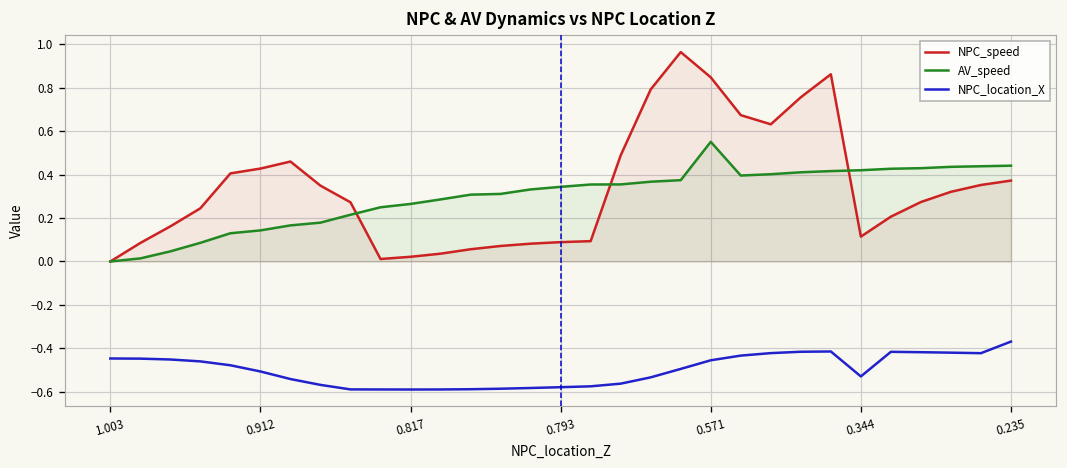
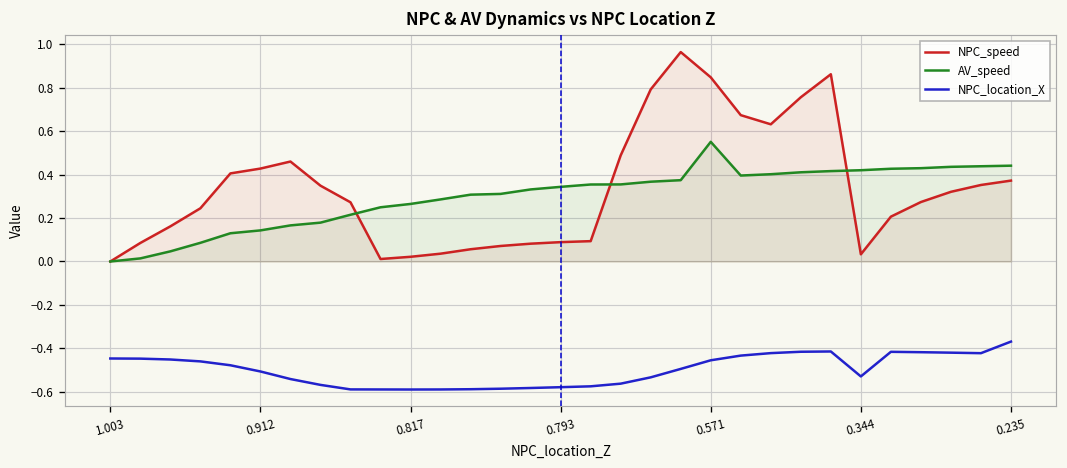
  {
    "NPC_speed": {
      "0.912": 0.43,
      "0.817": 0.02,
      "0.793": 0.09,
      "0.571": 0.85,
-     "0.344": 0.11,
+     "0.344": 0.03,
      "0.235": 0.37
    },
    "AV_speed": {
      "0.912": 0.14,
      "0.817": 0.26,
      "0.793": 0.34,
      "0.571": 0.55,
      "0.344": 0.42,
      "0.235": 0.44
    },
    "NPC_location_X": {
      "1.003": -0.45,
      "0.912": -0.51,
      "0.817": -0.59,
      "0.793": -0.58,
      "0.571": -0.45,
      "0.344": -0.53,
      "0.235": -0.37
    }
  }
